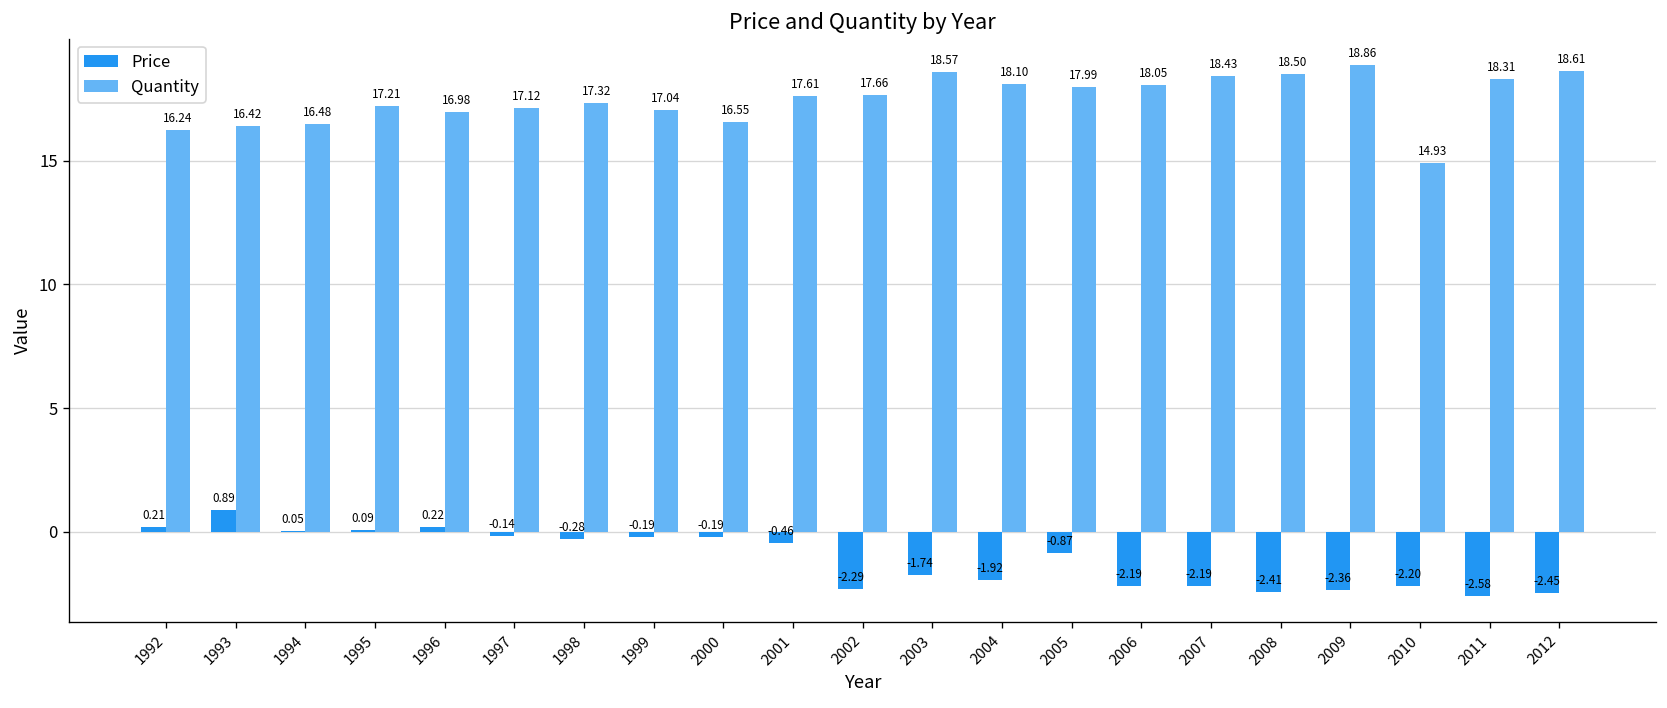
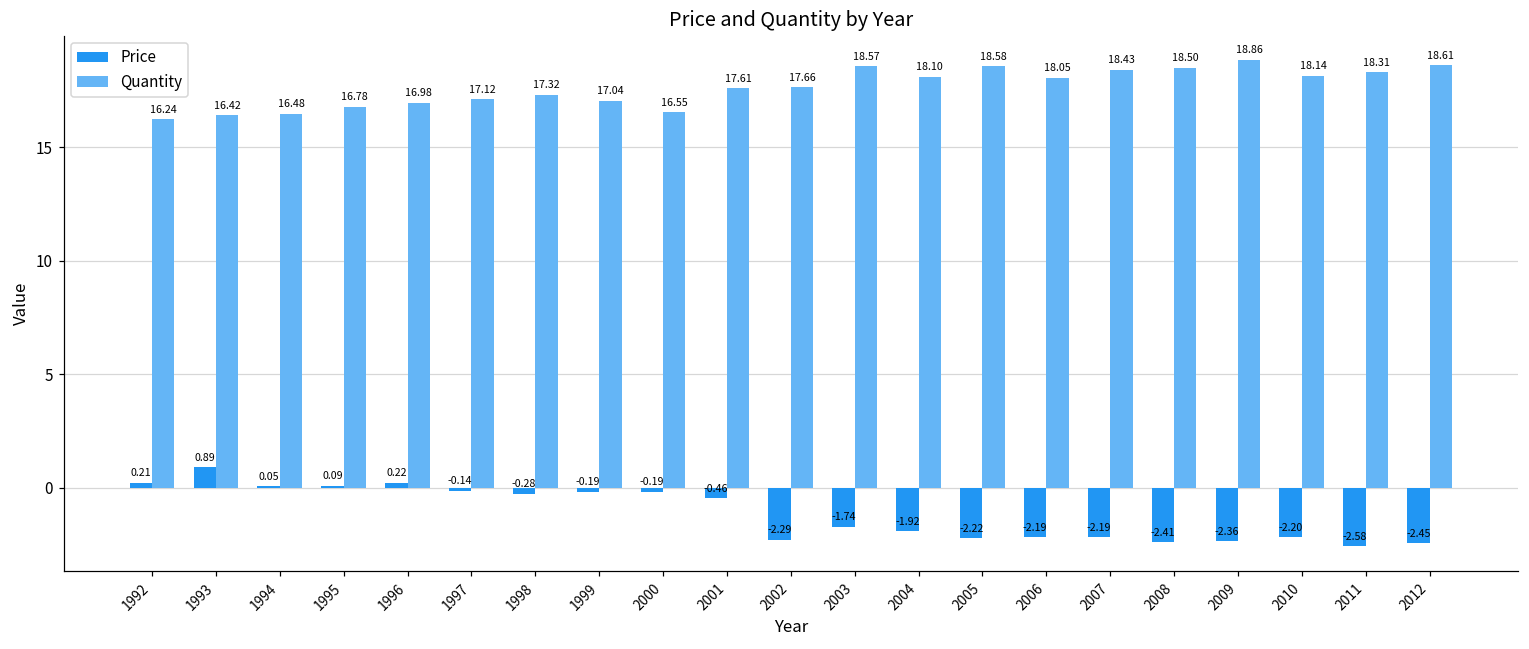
  {
    "Price": {
      "1992": 0.21,
      "1993": 0.89,
      "1994": 0.05,
      "1995": 0.09,
      "1996": 0.22,
      "1997": -0.14,
      "1998": -0.28,
      "1999": -0.19,
      "2000": -0.19,
      "2001": -0.46,
      "2002": -2.29,
      "2003": -1.74,
      "2004": -1.92,
-     "2005": -0.87,
+     "2005": -2.22,
      "2006": -2.19,
      "2007": -2.19,
      "2008": -2.41,
      "2009": -2.36,
      "2010": -2.20,
      "2011": -2.58,
      "2012": -2.45
    },
    "Quantity": {
      "1992": 16.24,
      "1993": 16.42,
      "1994": 16.48,
-     "1995": 17.21,
+     "1995": 16.78,
      "1996": 16.98,
      "1997": 17.12,
      "1998": 17.32,
      "1999": 17.04,
      "2000": 16.55,
      "2001": 17.61,
      "2002": 17.66,
      "2003": 18.57,
      "2004": 18.10,
-     "2005": 17.99,
+     "2005": 18.58,
      "2006": 18.05,
      "2007": 18.43,
      "2008": 18.50,
      "2009": 18.86,
-     "2010": 14.93,
+     "2010": 18.14,
      "2011": 18.31,
      "2012": 18.61
    }
  }
